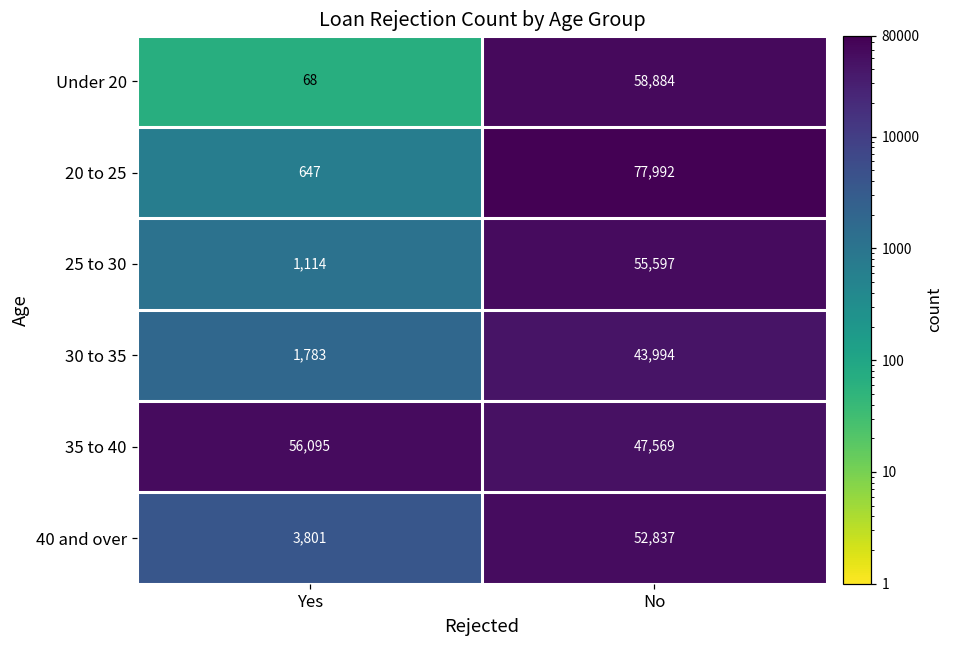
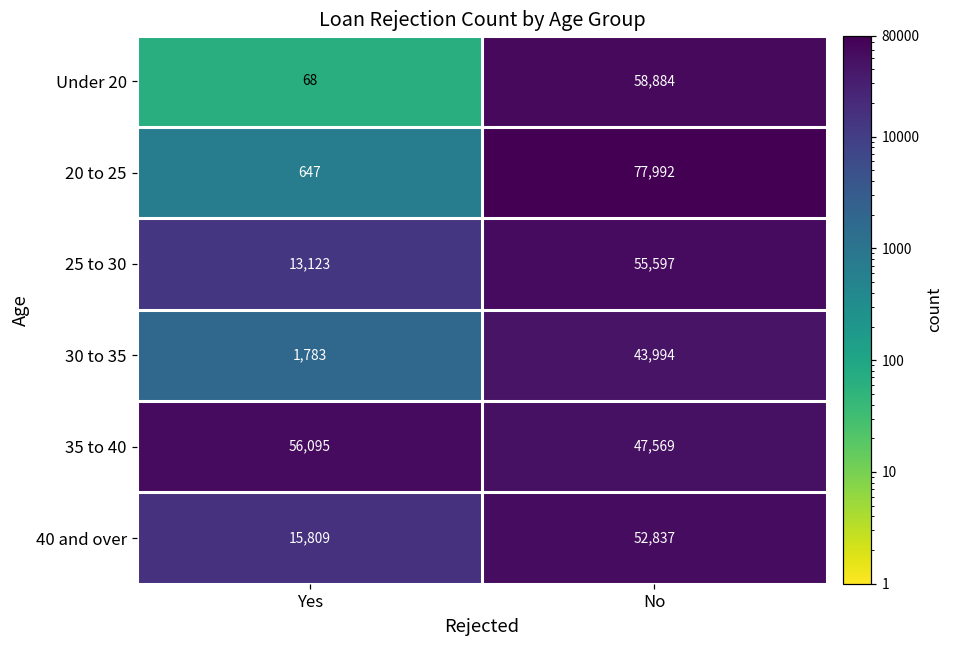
  {
    "Under 20": {
      "Yes": "68",
      "No": "58,884"
    },
    "20 to 25": {
      "Yes": "647",
      "No": "77,992"
    },
    "25 to 30": {
-     "Yes": "1,114",
+     "Yes": "13,123",
      "No": "55,597"
    },
    "30 to 35": {
      "Yes": "1,783",
      "No": "43,994"
    },
    "35 to 40": {
      "Yes": "56,095",
      "No": "47,569"
    },
    "40 and over": {
-     "Yes": "3,801",
+     "Yes": "15,809",
      "No": "52,837"
    }
  }
